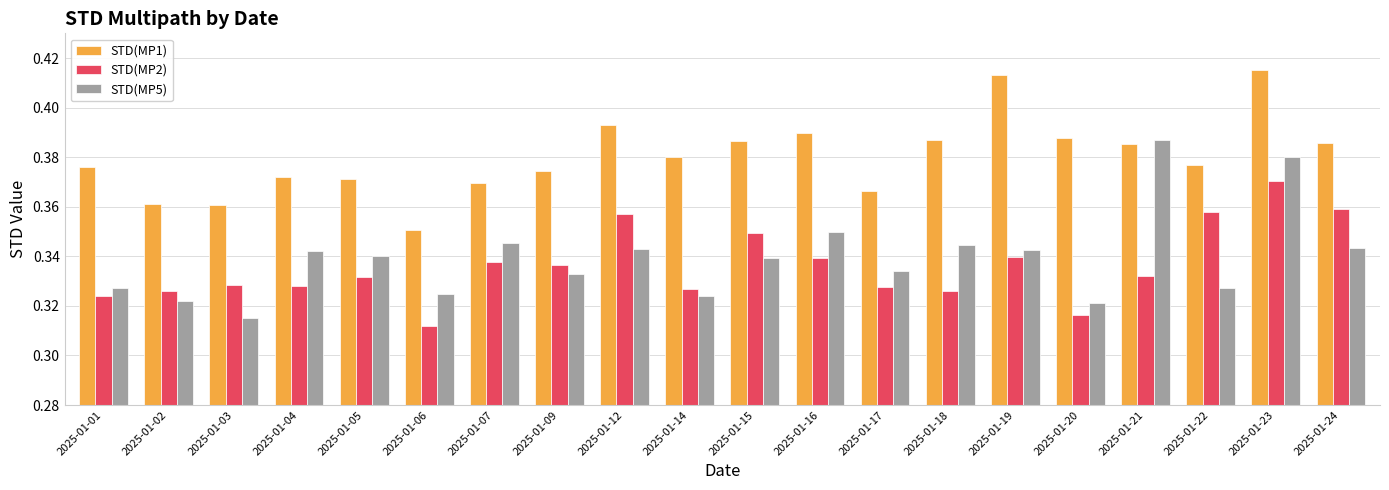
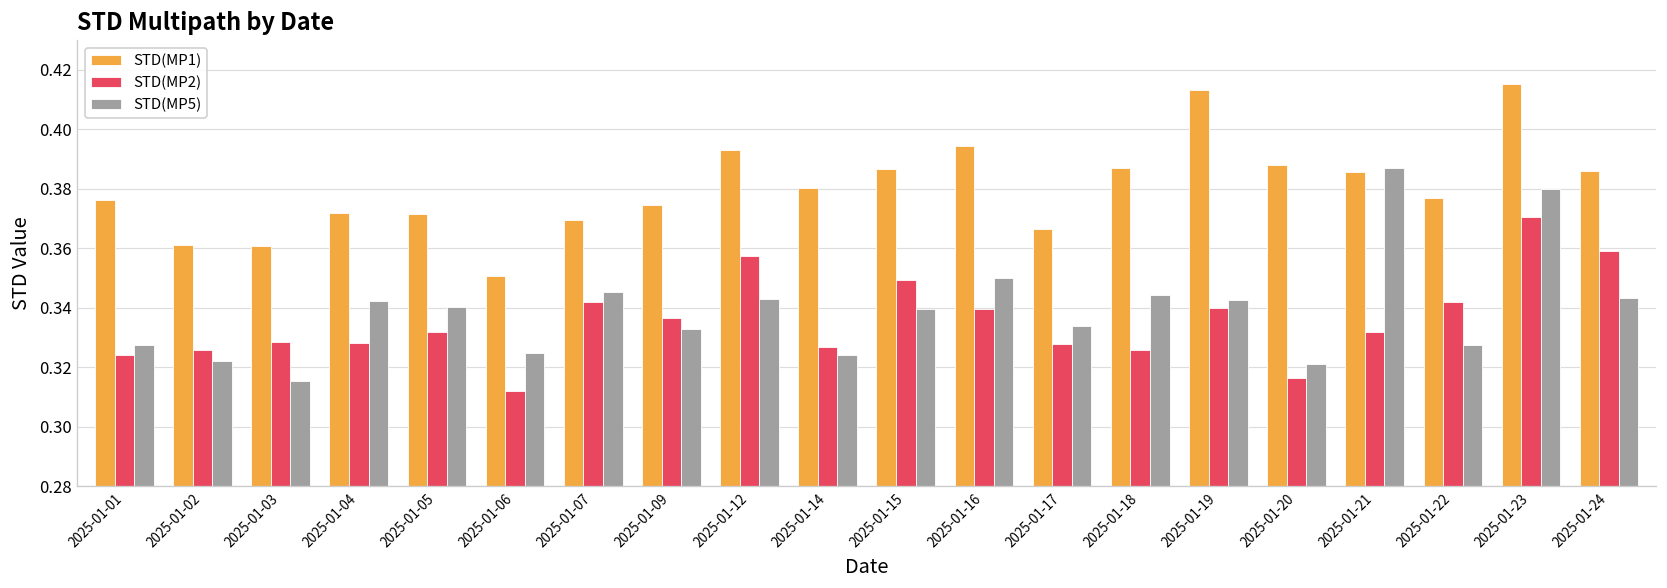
  {
    "STD(MP1)": {
      "2025-01-01": 0.376,
      "2025-01-02": 0.361,
      "2025-01-03": 0.361,
      "2025-01-04": 0.372,
      "2025-01-05": 0.371,
      "2025-01-06": 0.351,
      "2025-01-07": 0.370,
      "2025-01-09": 0.375,
      "2025-01-12": 0.393,
      "2025-01-14": 0.380,
      "2025-01-15": 0.387,
-     "2025-01-16": 0.390,
+     "2025-01-16": 0.395,
      "2025-01-17": 0.366,
      "2025-01-18": 0.387,
      "2025-01-19": 0.413,
      "2025-01-20": 0.388,
      "2025-01-21": 0.386,
      "2025-01-22": 0.377,
      "2025-01-23": 0.415,
      "2025-01-24": 0.386
    },
    "STD(MP2)": {
      "2025-01-01": 0.324,
      "2025-01-02": 0.326,
      "2025-01-03": 0.328,
      "2025-01-04": 0.328,
      "2025-01-05": 0.332,
      "2025-01-06": 0.312,
-     "2025-01-07": 0.338,
+     "2025-01-07": 0.342,
      "2025-01-09": 0.337,
      "2025-01-12": 0.357,
      "2025-01-14": 0.327,
      "2025-01-15": 0.349,
      "2025-01-16": 0.339,
      "2025-01-17": 0.328,
      "2025-01-18": 0.326,
      "2025-01-19": 0.340,
      "2025-01-20": 0.317,
      "2025-01-21": 0.332,
-     "2025-01-22": 0.358,
+     "2025-01-22": 0.342,
      "2025-01-23": 0.371,
      "2025-01-24": 0.359
    },
    "STD(MP5)": {
      "2025-01-01": 0.327,
      "2025-01-02": 0.322,
      "2025-01-03": 0.315,
      "2025-01-04": 0.342,
      "2025-01-05": 0.340,
      "2025-01-06": 0.325,
      "2025-01-07": 0.345,
      "2025-01-09": 0.333,
      "2025-01-12": 0.343,
      "2025-01-14": 0.324,
      "2025-01-15": 0.339,
      "2025-01-16": 0.350,
      "2025-01-17": 0.334,
      "2025-01-18": 0.344,
      "2025-01-19": 0.343,
      "2025-01-20": 0.321,
      "2025-01-21": 0.387,
      "2025-01-22": 0.327,
      "2025-01-23": 0.380,
      "2025-01-24": 0.343
    }
  }
